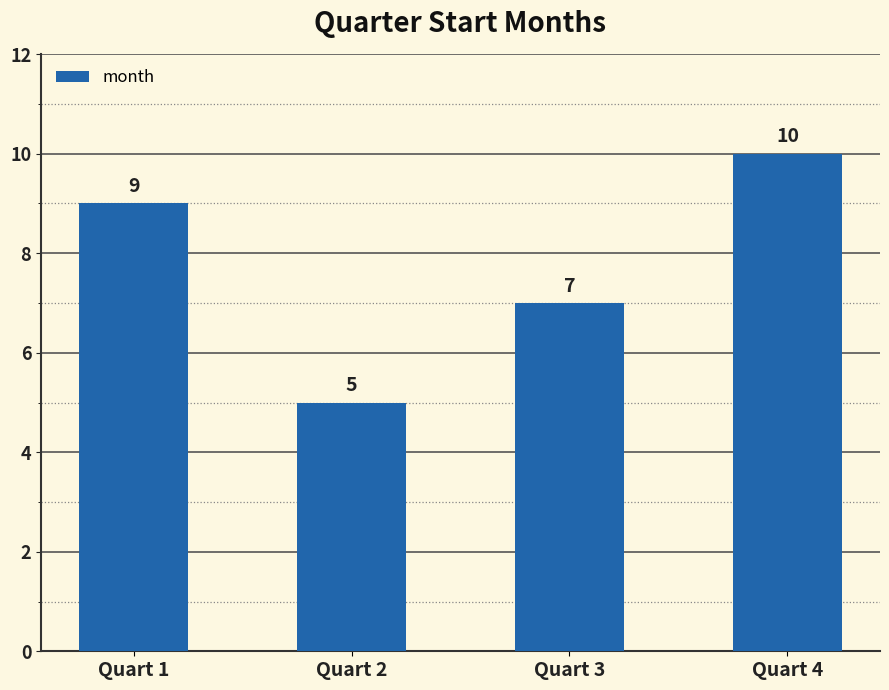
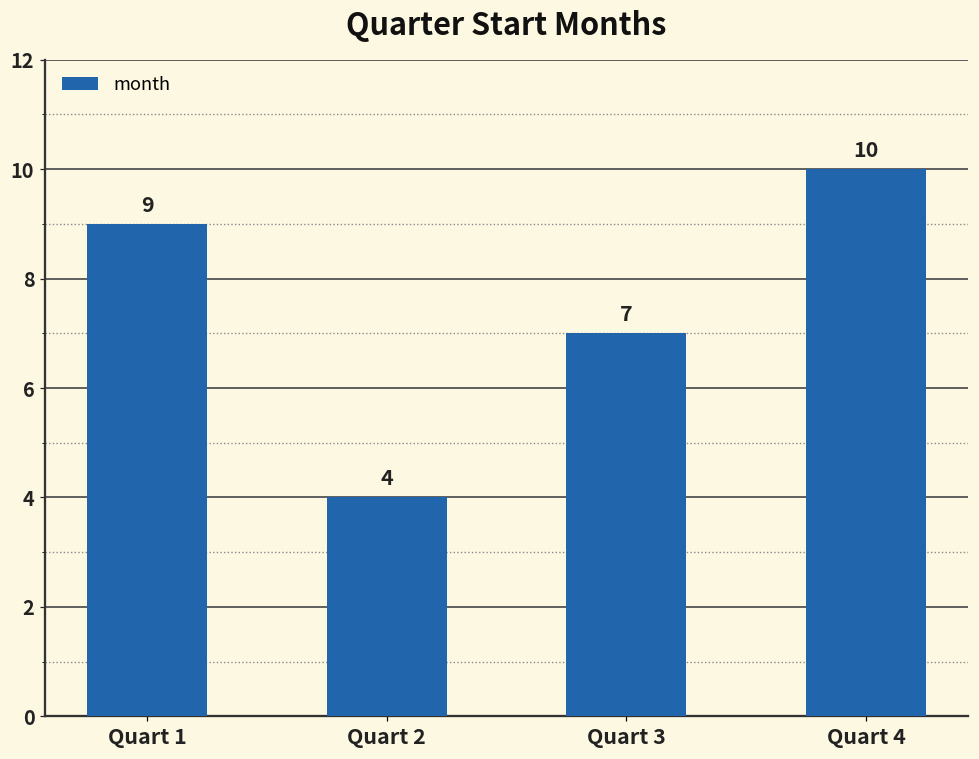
  {
    "Quart 1": 9,
-   "Quart 2": 5,
+   "Quart 2": 4,
    "Quart 3": 7,
    "Quart 4": 10
  }
